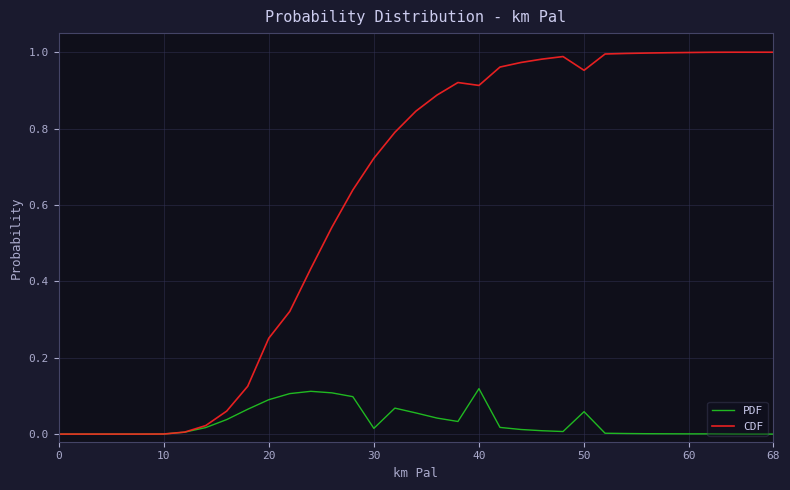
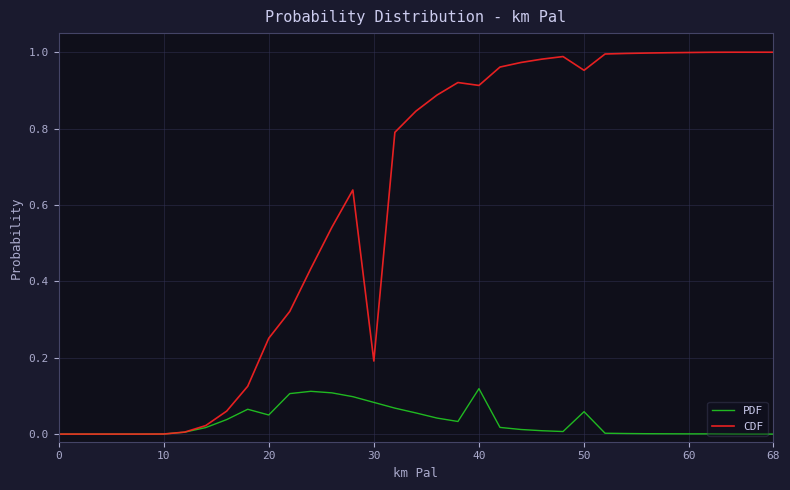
  {
    "PDF": {
-     "20": 0.09,
-     "30": 0.02,
+     "20": 0.05,
+     "30": 0.08,
      "40": 0.12,
      "50": 0.06,
      "60": 0.00,
      "68": 0.00
    },
    "CDF": {
      "20": 0.25,
-     "30": 0.72,
+     "30": 0.19,
      "40": 0.91,
      "50": 0.95,
      "60": 1.00,
      "68": 1.00
    }
  }
